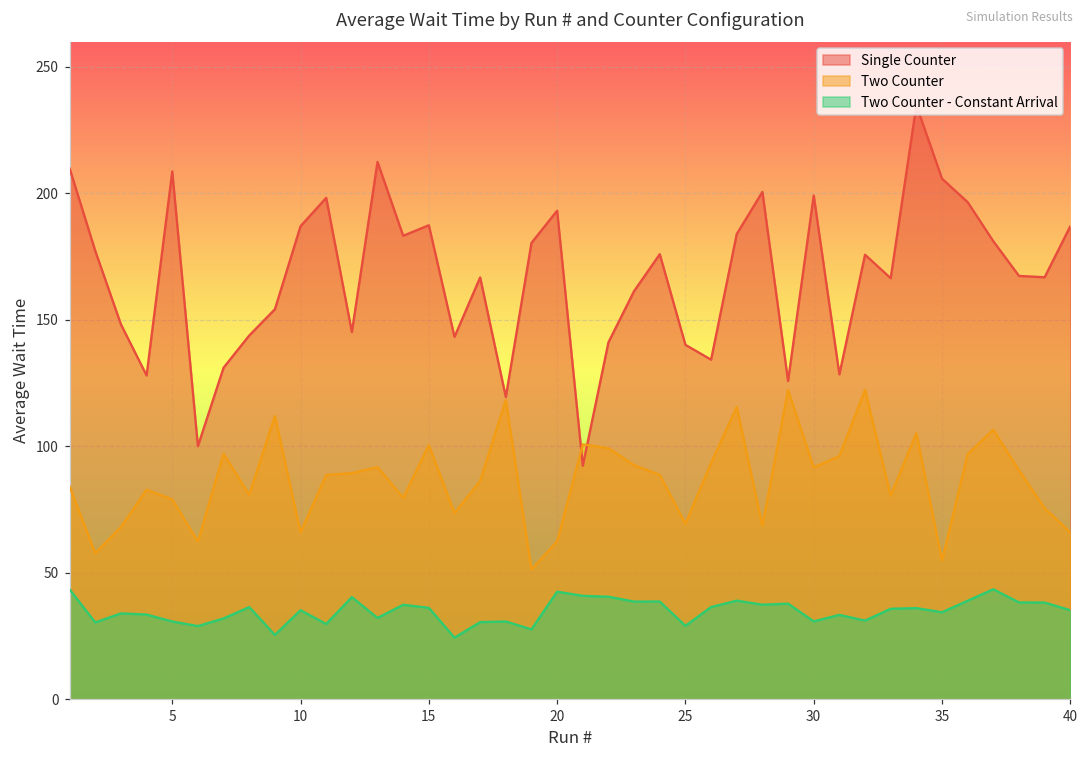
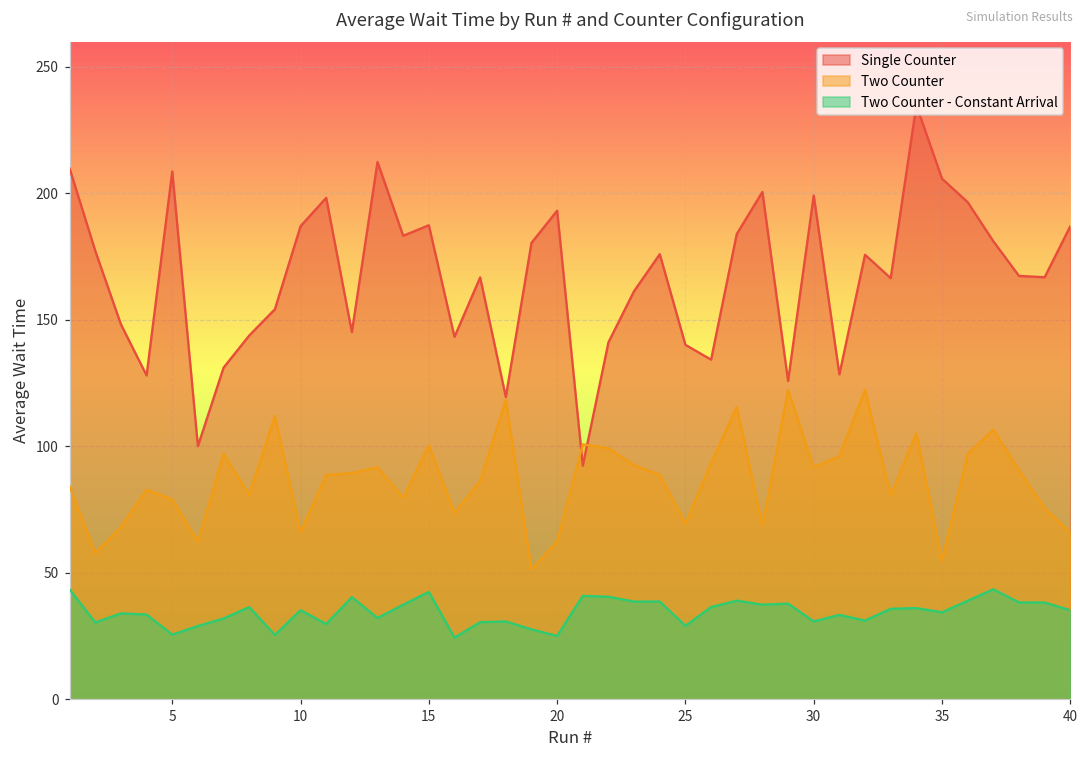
  {
    "Single Counter": {
      "5": 209,
      "10": 187,
      "15": 187,
      "20": 193,
      "25": 140,
      "30": 199,
      "35": 206,
      "40": 187
    },
    "Two Counter": {
      "5": 79,
      "10": 66,
      "15": 100,
      "20": 62,
      "25": 69,
      "30": 92,
      "35": 55,
      "40": 66
    },
    "Two Counter - Constant Arrival": {
-     "5": 31,
+     "5": 26,
      "10": 35,
-     "15": 36,
-     "20": 43,
+     "15": 42,
+     "20": 25,
      "25": 29,
      "30": 31,
      "35": 34,
      "40": 35
    }
  }
